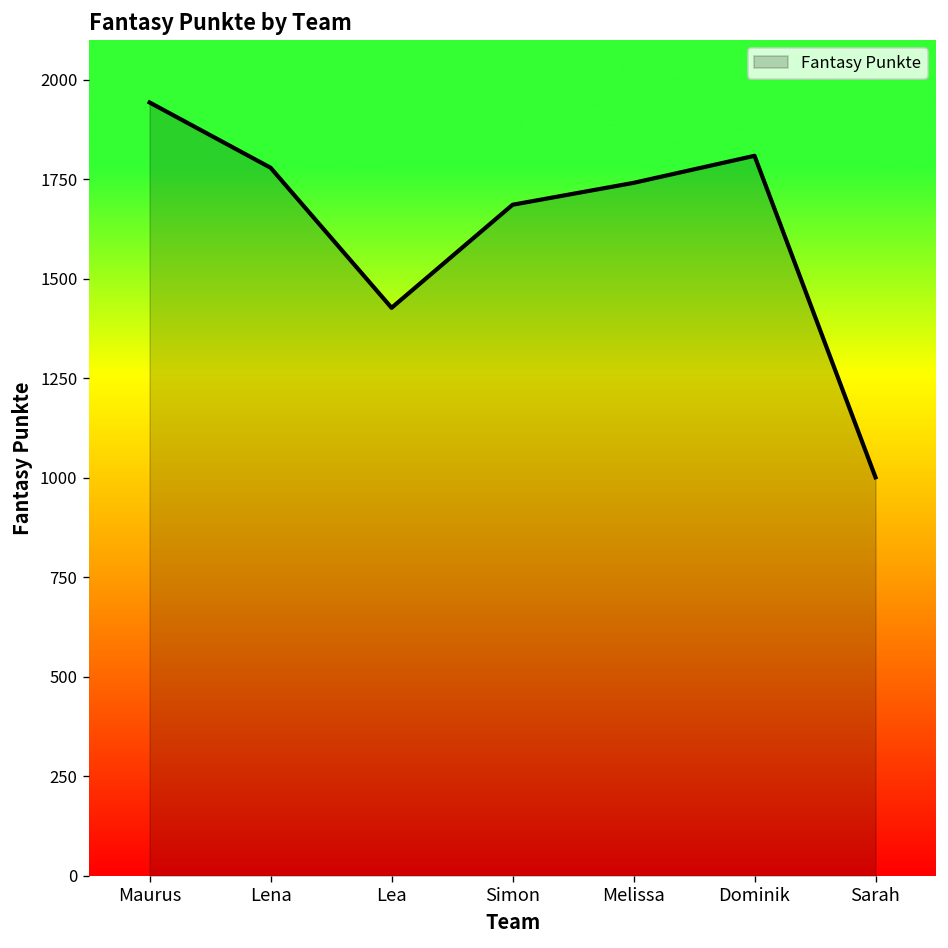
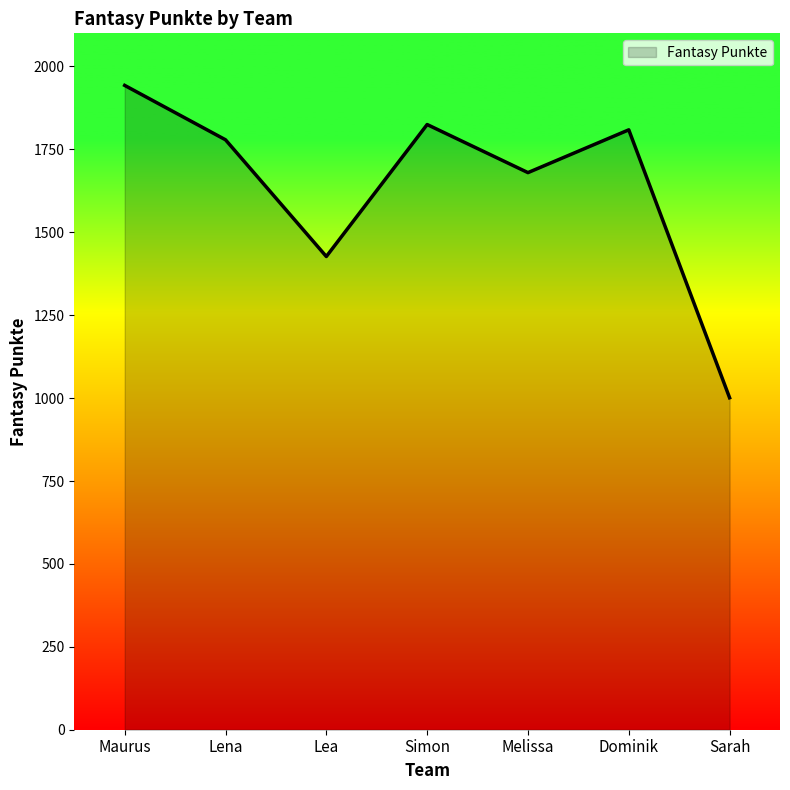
  {
    "Maurus": 1940,
    "Lena": 1780,
    "Lea": 1430,
-   "Simon": 1690,
-   "Melissa": 1740,
+   "Simon": 1830,
+   "Melissa": 1680,
    "Dominik": 1810,
    "Sarah": 1000
  }
